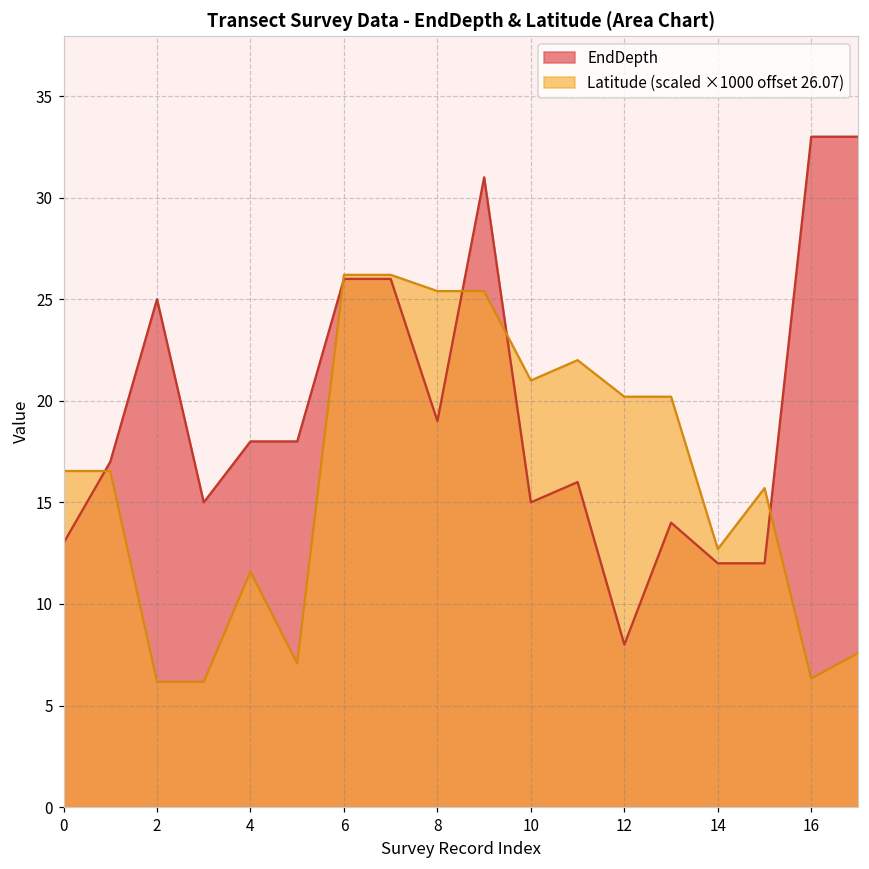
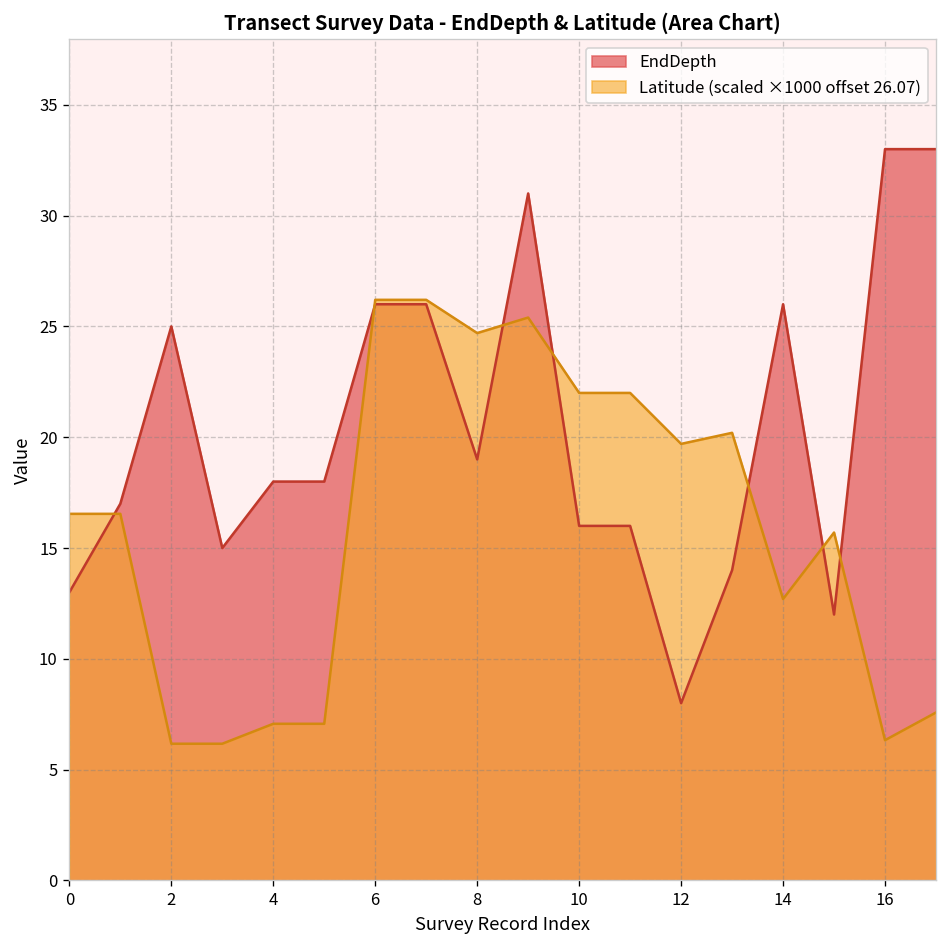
  {
    "EndDepth": {
      "0": 13,
      "2": 25,
      "4": 18,
      "6": 26,
      "8": 19,
-     "10": 15,
+     "10": 16,
      "12": 8,
-     "14": 12,
+     "14": 26,
      "16": 33
    },
    "Latitude (scaled ×1000 offset 26.07)": {
      "0": 16.5,
      "2": 6.2,
-     "4": 11.6,
+     "4": 7.1,
      "6": 26.2,
-     "8": 25.4,
-     "10": 21.0,
-     "12": 20.2,
+     "8": 24.7,
+     "10": 22.0,
+     "12": 19.7,
      "14": 12.7,
      "16": 6.3
    }
  }
